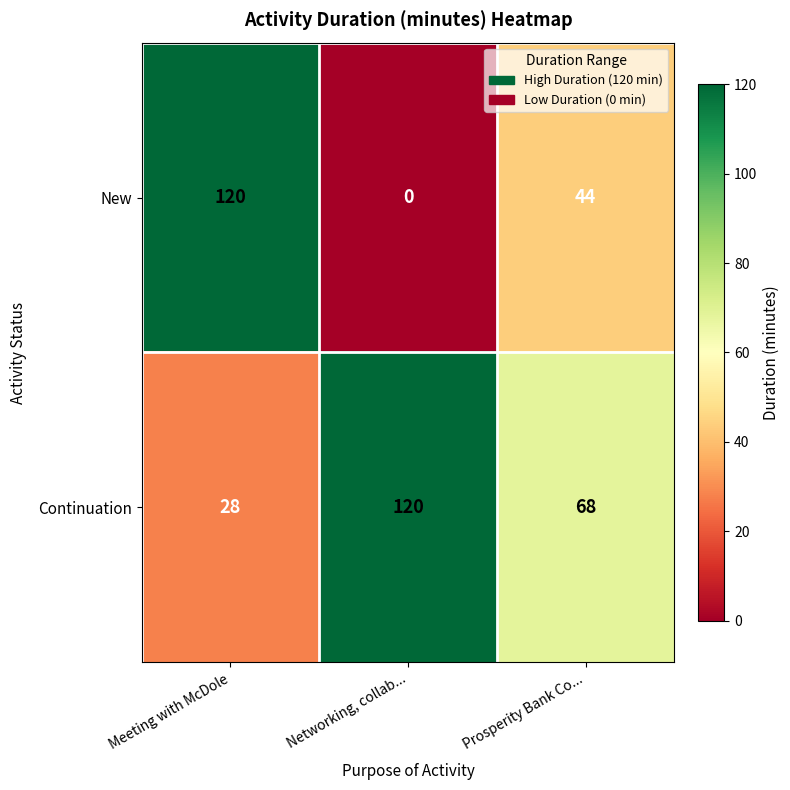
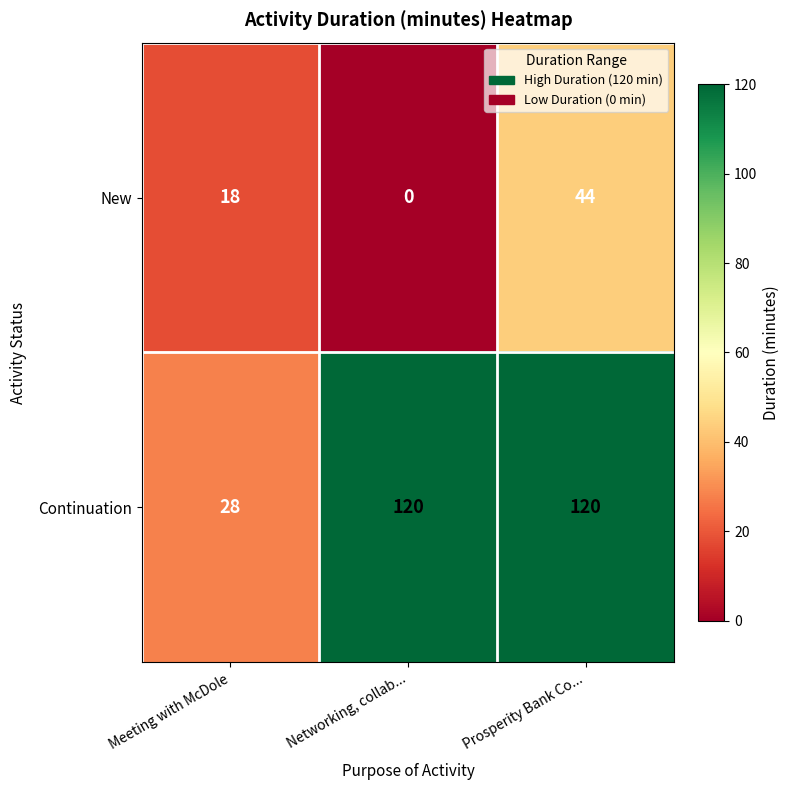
  {
    "New": {
-     "Meeting with McDole": 120,
+     "Meeting with McDole": 18,
      "Networking, collab...": 0,
      "Prosperity Bank Co...": 44
    },
    "Continuation": {
      "Meeting with McDole": 28,
      "Networking, collab...": 120,
-     "Prosperity Bank Co...": 68
+     "Prosperity Bank Co...": 120
    }
  }
